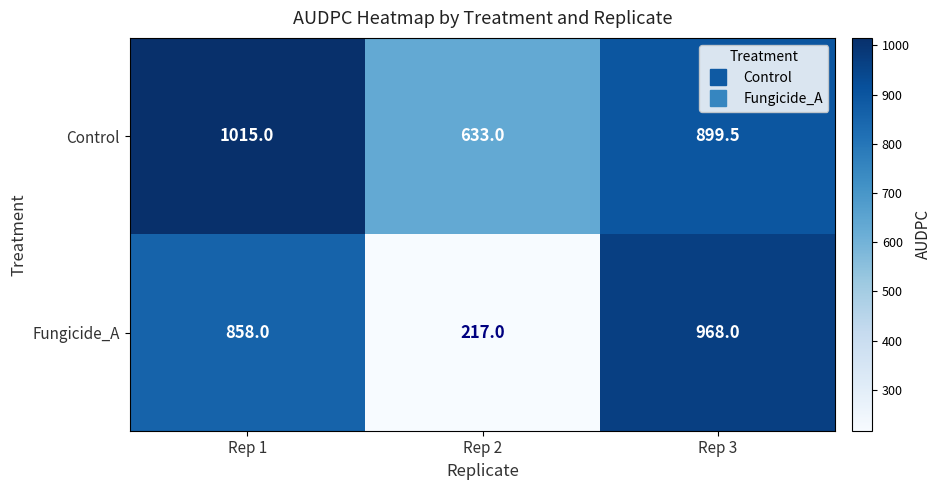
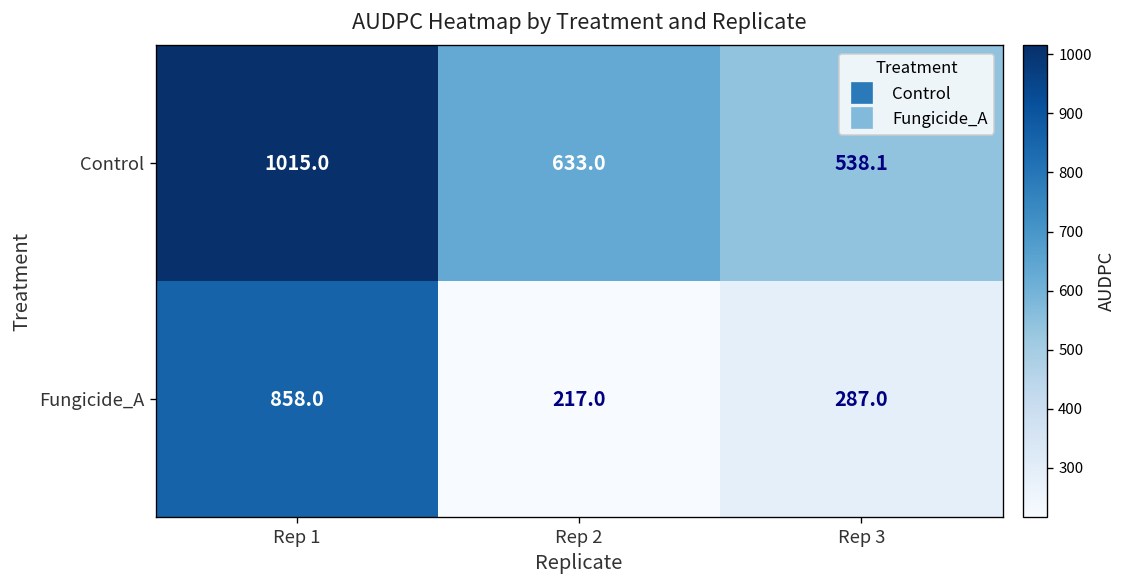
  {
    "Control": {
      "Rep 1": 1015.0,
      "Rep 2": 633.0,
-     "Rep 3": 899.5
+     "Rep 3": 538.1
    },
    "Fungicide_A": {
      "Rep 1": 858.0,
      "Rep 2": 217.0,
-     "Rep 3": 968.0
+     "Rep 3": 287.0
    }
  }
